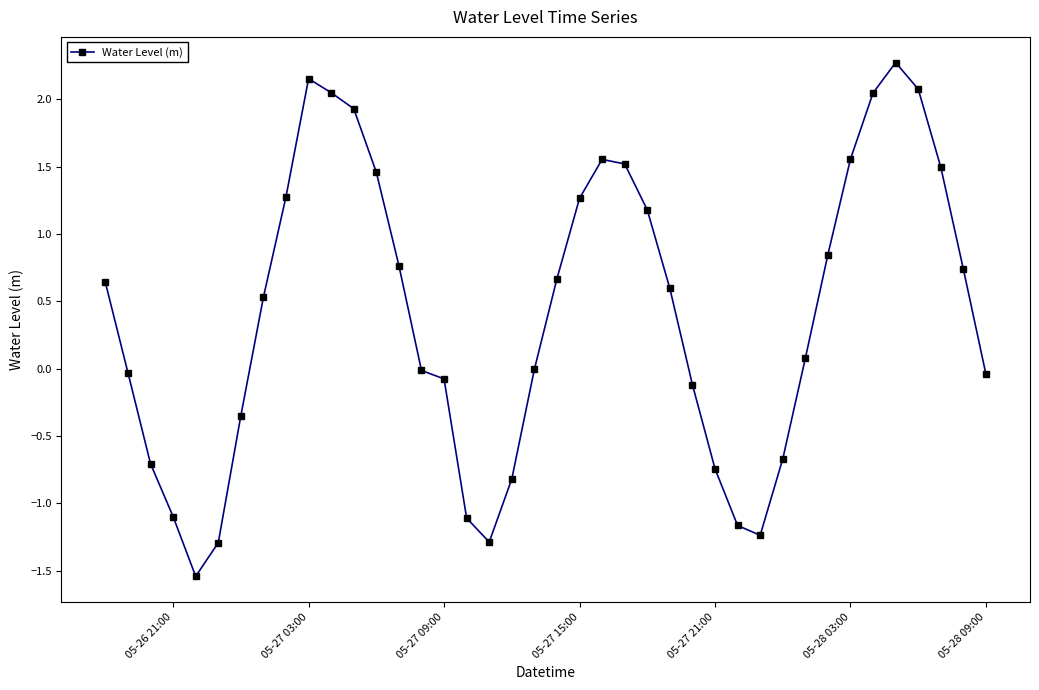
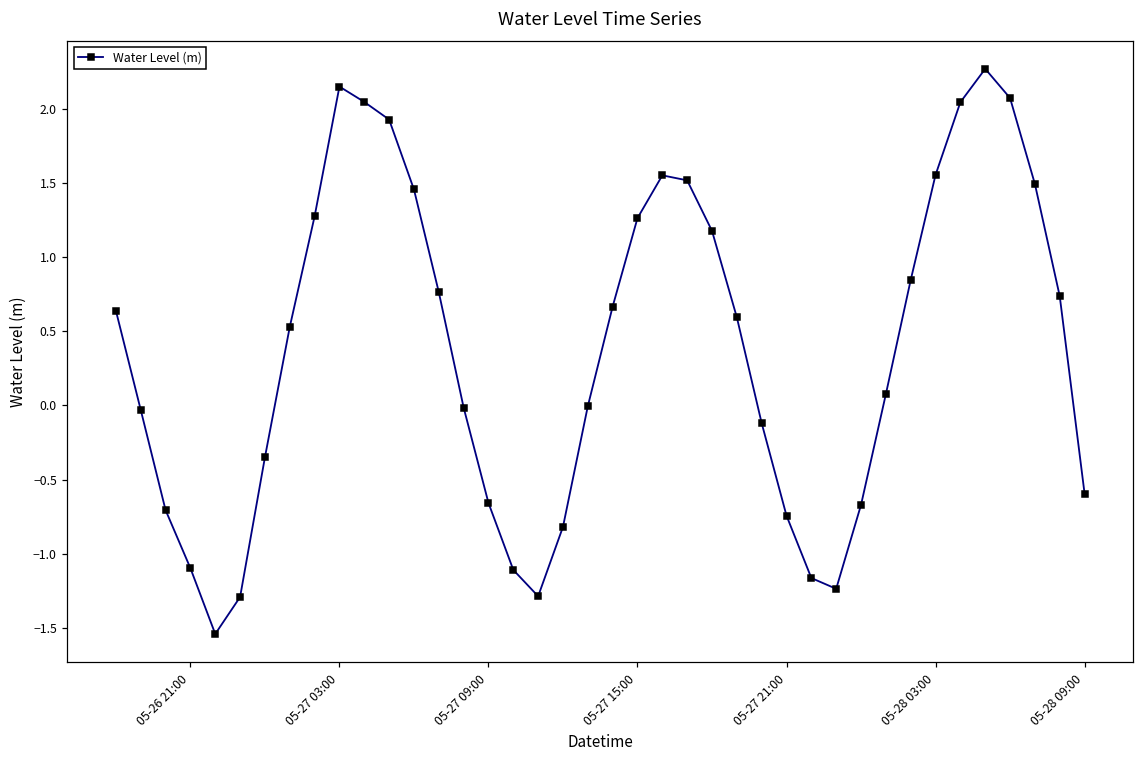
  {
    "05-26 21:00": -1.10,
    "05-27 03:00": 2.15,
-   "05-27 09:00": -0.08,
+   "05-27 09:00": -0.66,
    "05-27 15:00": 1.26,
    "05-27 21:00": -0.74,
    "05-28 03:00": 1.56,
-   "05-28 09:00": -0.04
+   "05-28 09:00": -0.59
  }
